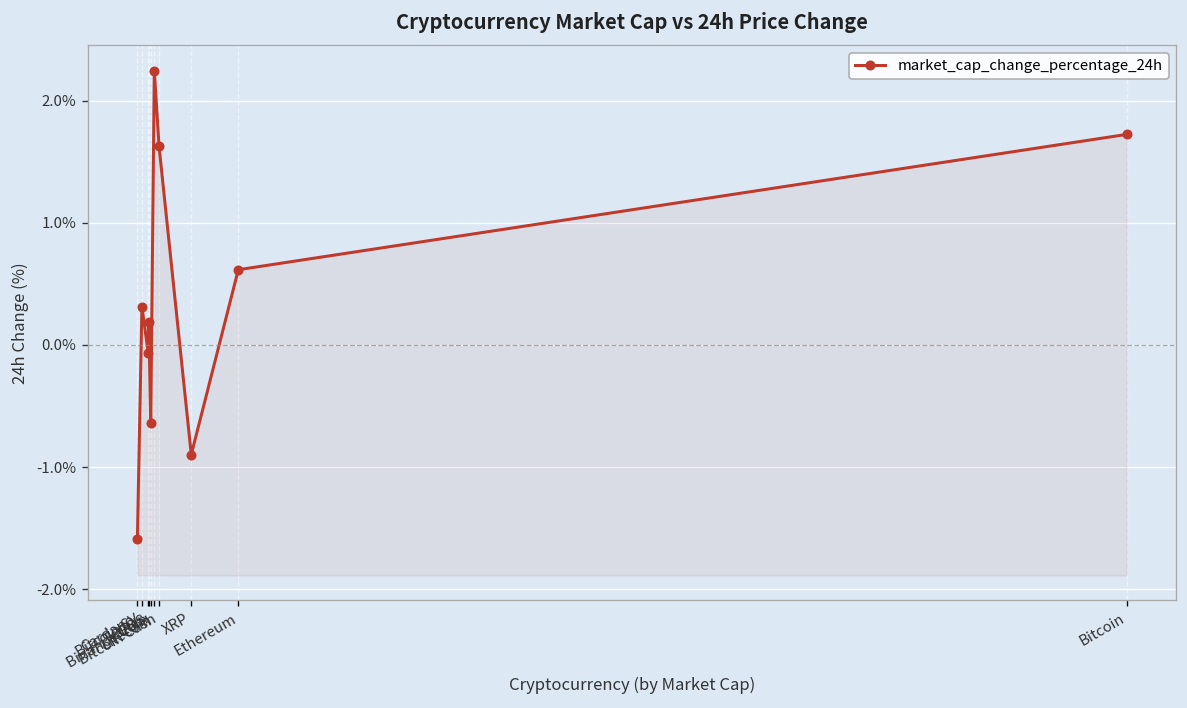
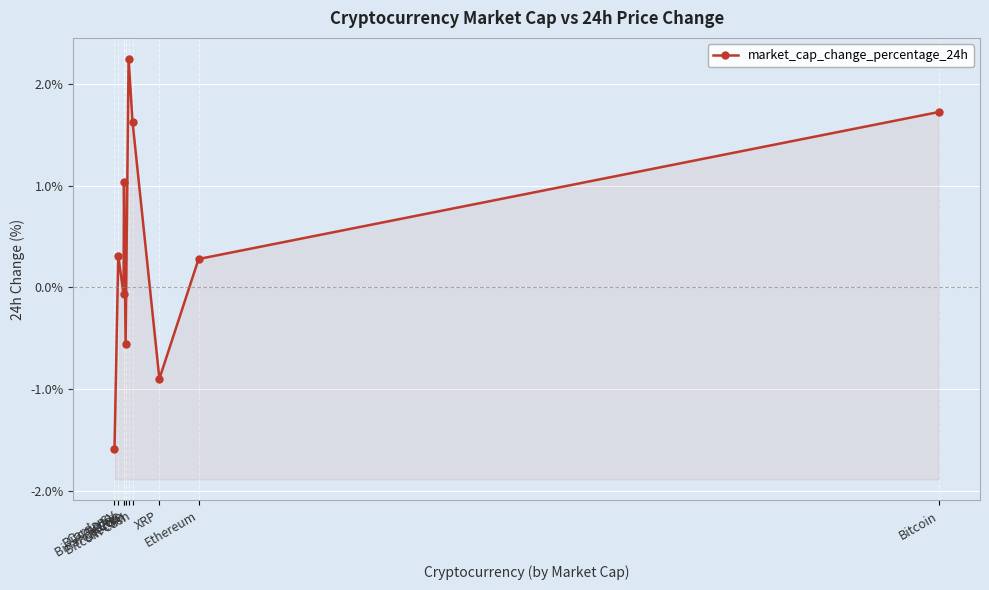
  {
    "Cardano": "-1.59%",
    "Bitcoin SV": "0.31%",
    "Tether": "-0.07%",
-   "EOS": "0.19%",
-   "Binance Coin": "-0.64%",
+   "EOS": "1.04%",
+   "Binance Coin": "-0.56%",
    "Litecoin": "2.25%",
    "Bitcoin Cash": "1.63%",
    "XRP": "-0.90%",
-   "Ethereum": "0.62%",
+   "Ethereum": "0.28%",
    "Bitcoin": "1.72%"
  }
